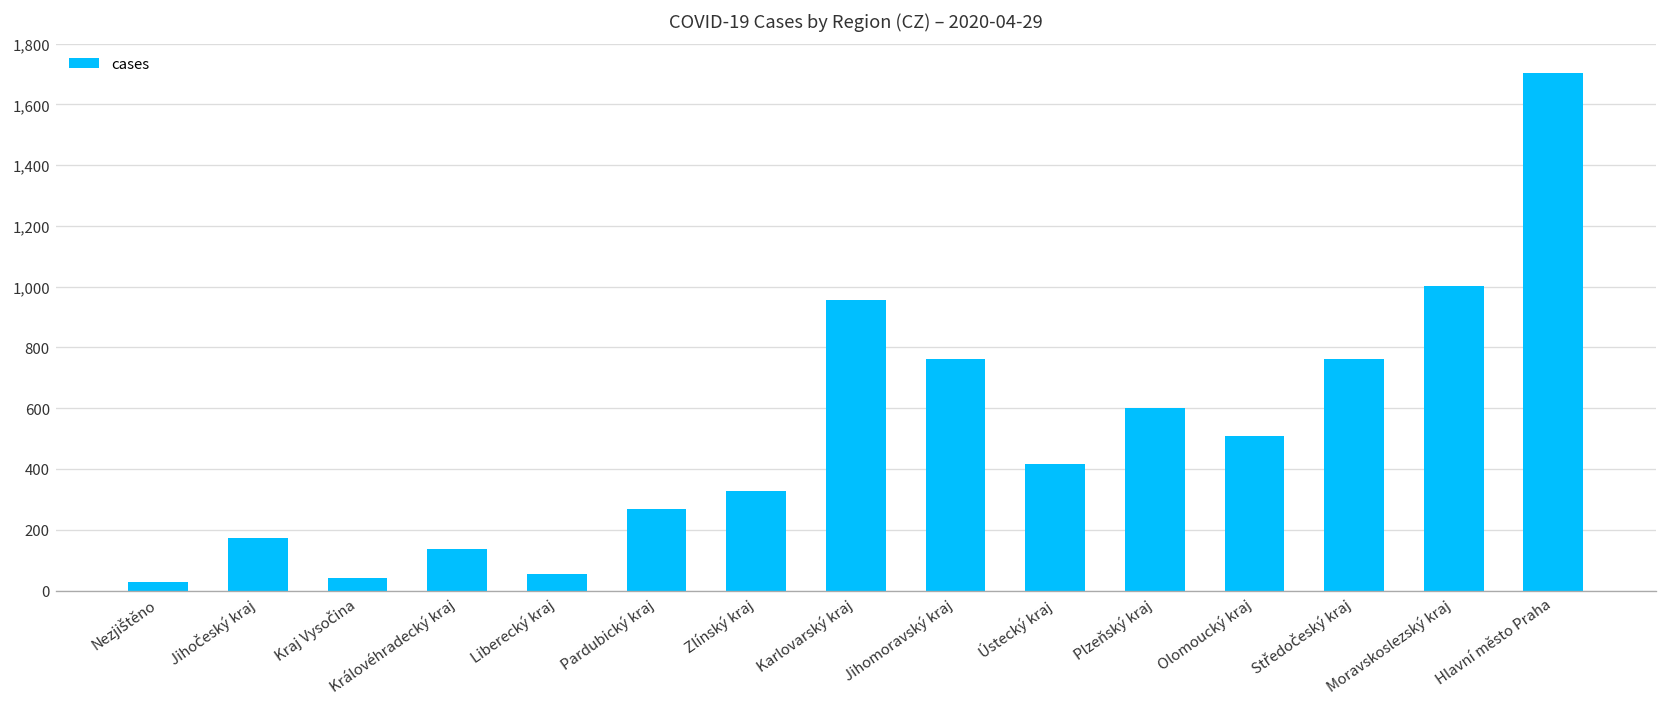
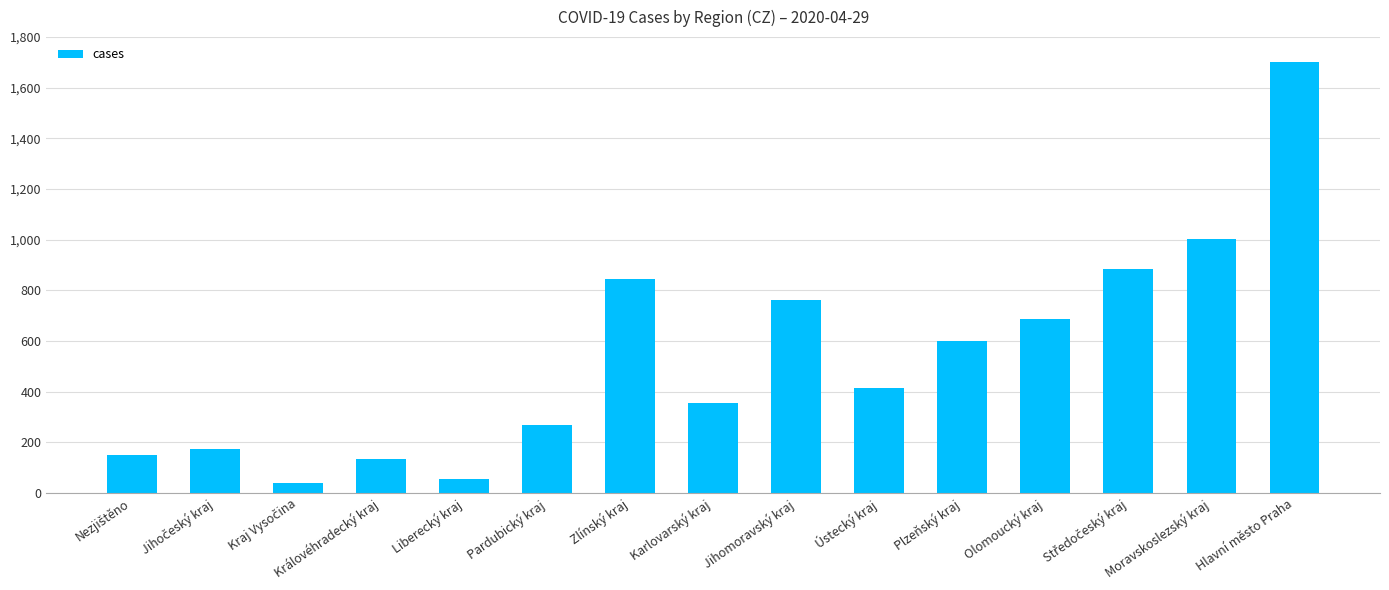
  {
-   "Nezjištěno": "30",
+   "Nezjištěno": "150",
    "Jihočeský kraj": "170",
    "Kraj Vysočina": "40",
    "Královéhradecký kraj": "140",
    "Liberecký kraj": "60",
    "Pardubický kraj": "270",
-   "Zlínský kraj": "330",
-   "Karlovarský kraj": "960",
+   "Zlínský kraj": "850",
+   "Karlovarský kraj": "360",
    "Jihomoravský kraj": "760",
    "Ústecký kraj": "420",
    "Plzeňský kraj": "600",
-   "Olomoucký kraj": "510",
-   "Středočeský kraj": "760",
+   "Olomoucký kraj": "690",
+   "Středočeský kraj": "890",
    "Moravskoslezský kraj": "1,000",
    "Hlavní město Praha": "1,700"
  }
